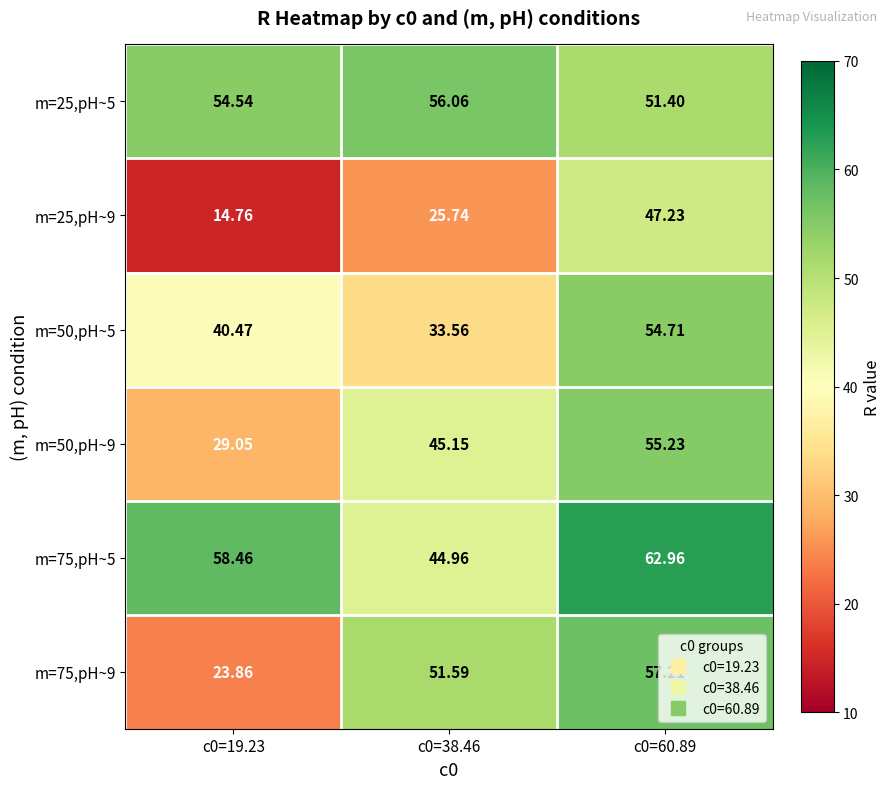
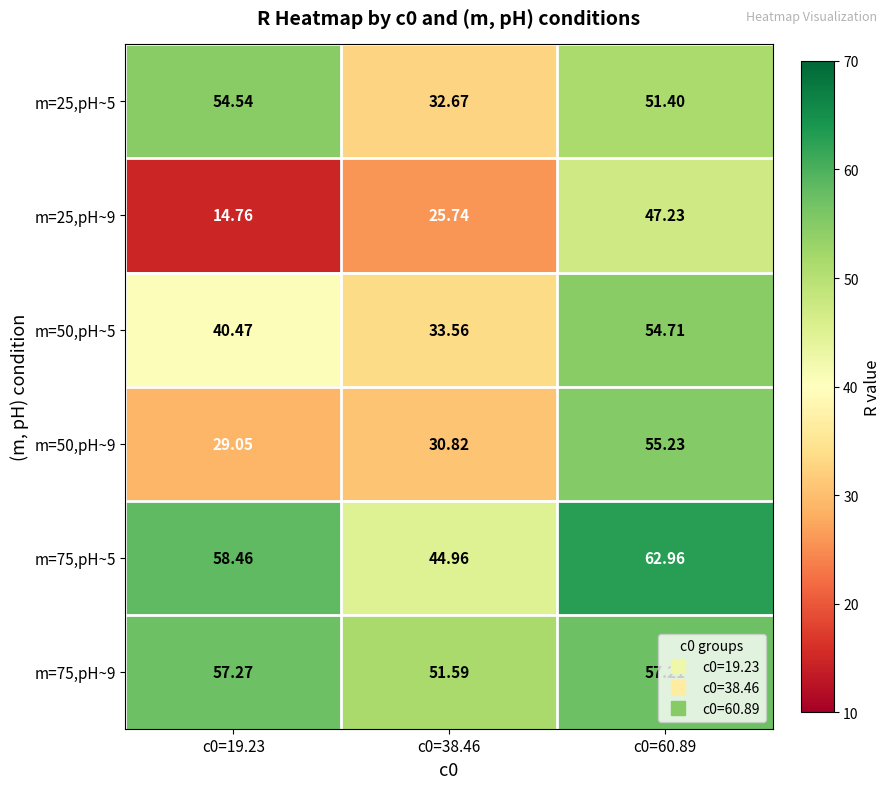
  {
    "m=25,pH~5": {
      "c0=19.23": 54.54,
-     "c0=38.46": 56.06,
+     "c0=38.46": 32.67,
      "c0=60.89": 51.40
    },
    "m=25,pH~9": {
      "c0=19.23": 14.76,
      "c0=38.46": 25.74,
      "c0=60.89": 47.23
    },
    "m=50,pH~5": {
      "c0=19.23": 40.47,
      "c0=38.46": 33.56,
      "c0=60.89": 54.71
    },
    "m=50,pH~9": {
      "c0=19.23": 29.05,
-     "c0=38.46": 45.15,
+     "c0=38.46": 30.82,
      "c0=60.89": 55.23
    },
    "m=75,pH~5": {
      "c0=19.23": 58.46,
      "c0=38.46": 44.96,
      "c0=60.89": 62.96
    },
    "m=75,pH~9": {
-     "c0=19.23": 23.86,
+     "c0=19.23": 57.27,
      "c0=38.46": 51.59
    }
  }
